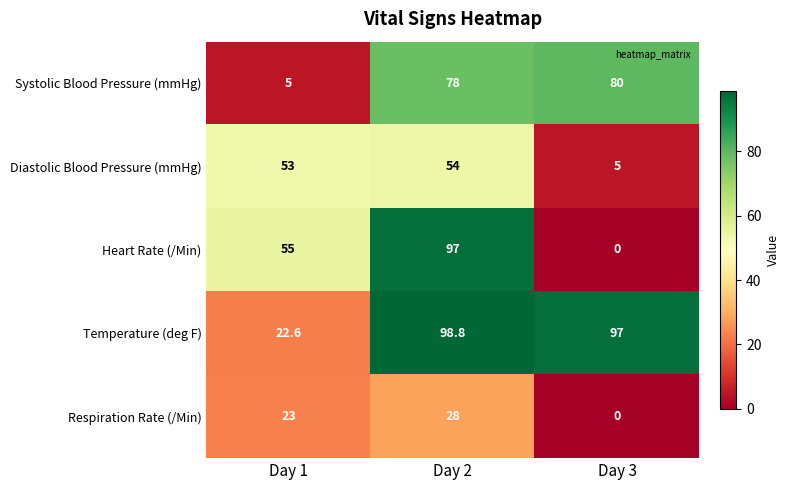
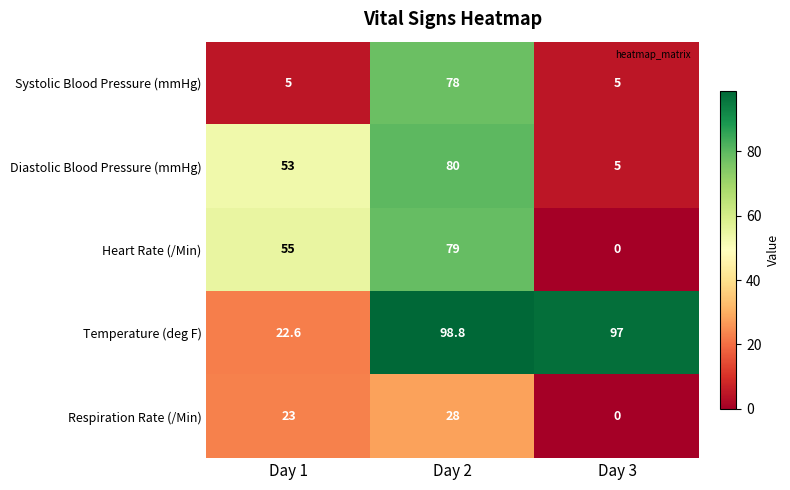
  {
    "Systolic Blood Pressure (mmHg)": {
      "Day 1": 5,
      "Day 2": 78,
-     "Day 3": 80
+     "Day 3": 5
    },
    "Diastolic Blood Pressure (mmHg)": {
      "Day 1": 53,
-     "Day 2": 54,
+     "Day 2": 80,
      "Day 3": 5
    },
    "Heart Rate (/Min)": {
      "Day 1": 55,
-     "Day 2": 97,
+     "Day 2": 79,
      "Day 3": 0
    },
    "Temperature (deg F)": {
      "Day 1": 22.6,
      "Day 2": 98.8,
      "Day 3": 97
    },
    "Respiration Rate (/Min)": {
      "Day 1": 23,
      "Day 2": 28,
      "Day 3": 0
    }
  }
